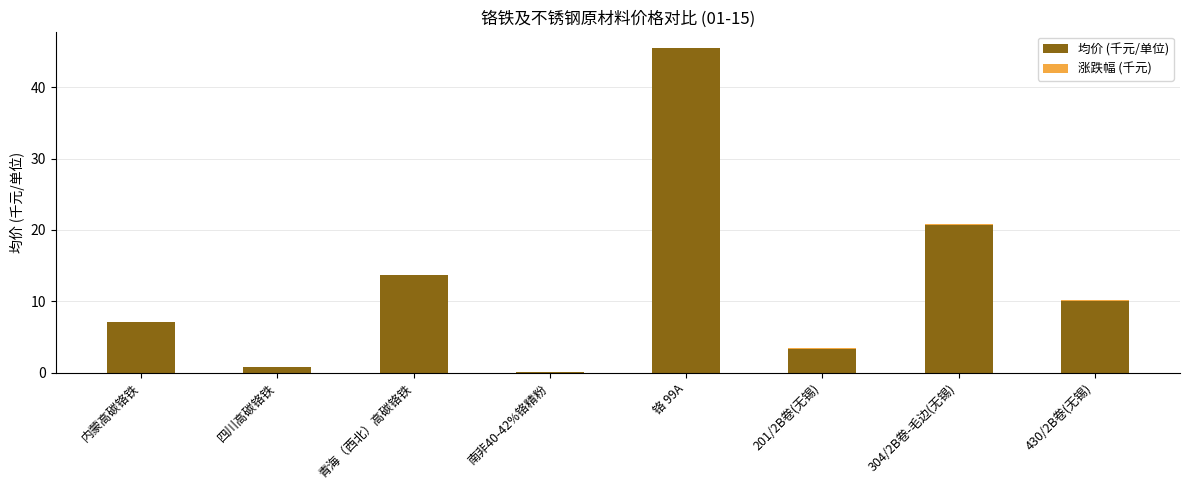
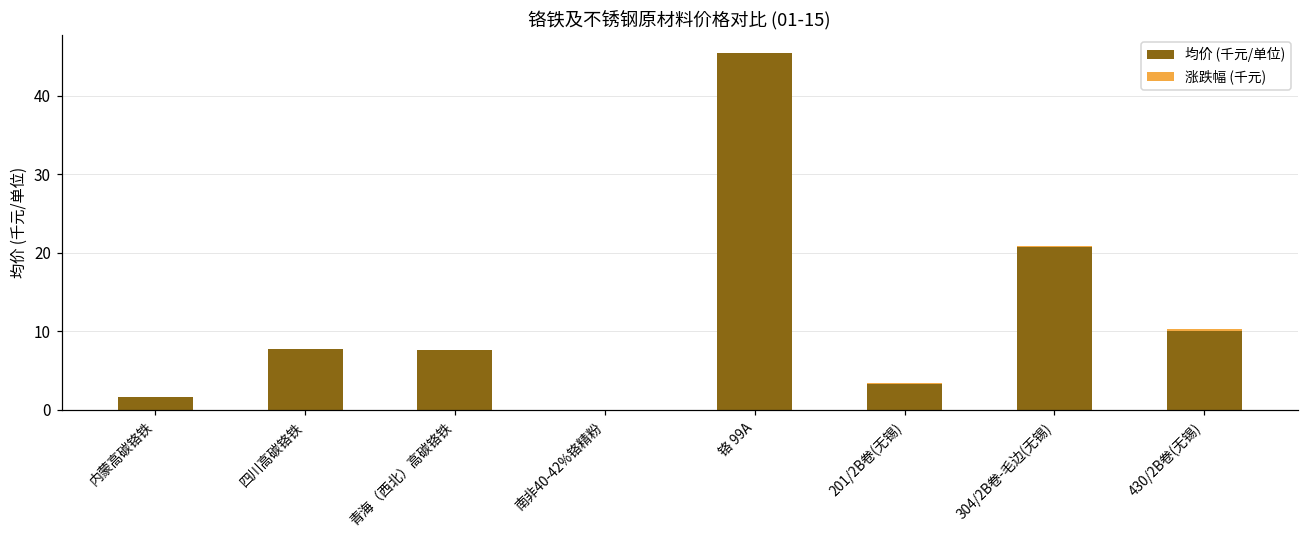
  {
    "均价 (千元/单位)": {
-     "内蒙高碳铬铁": 7,
-     "四川高碳铬铁": 1,
-     "青海（西北）高碳铬铁": 14,
+     "内蒙高碳铬铁": 2,
+     "四川高碳铬铁": 8,
+     "青海（西北）高碳铬铁": 8,
      "铬 99A": 46,
      "201/2B卷(无锡)": 3,
      "304/2B卷-毛边(无锡)": 21,
      "430/2B卷(无锡)": 10
    }
  }
